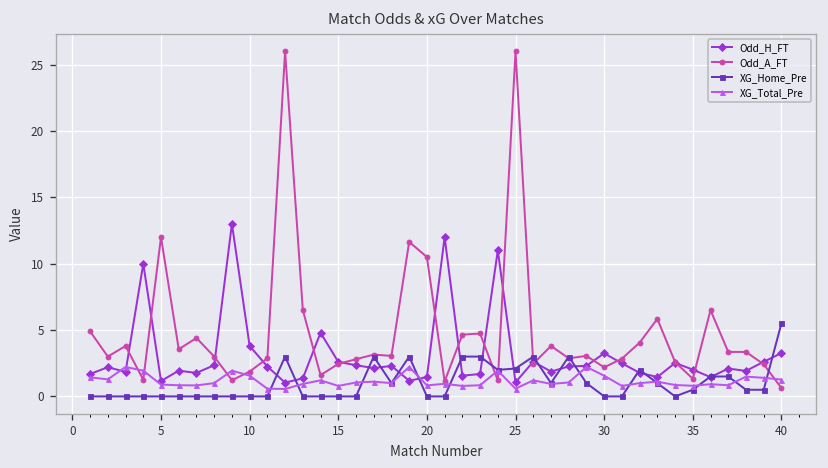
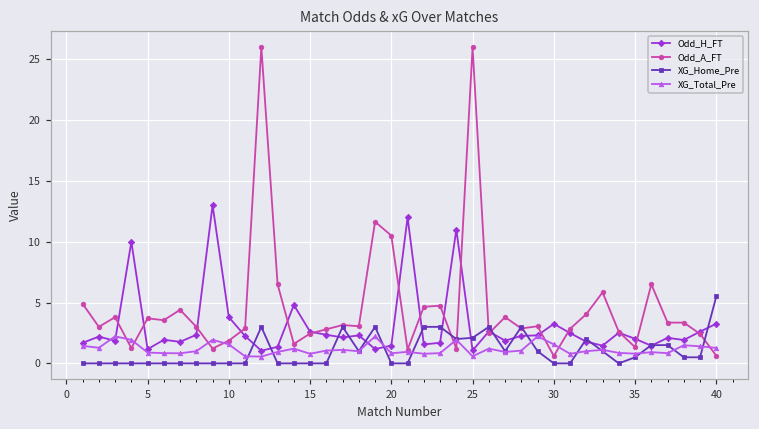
  {
    "Odd_A_FT": {
-     "5": 12.0,
+     "5": 3.7,
      "10": 1.9,
      "20": 10.5,
      "25": 26.0,
-     "30": 2.2,
+     "30": 0.6,
      "35": 1.3,
      "40": 0.6
    },
    "XG_Home_Pre": {
      "5": 0.0,
      "10": 0.0,
      "15": 0.0,
      "20": 0.0,
      "25": 2.1,
      "30": 0.0,
      "35": 0.5,
      "40": 5.5
    }
  }
